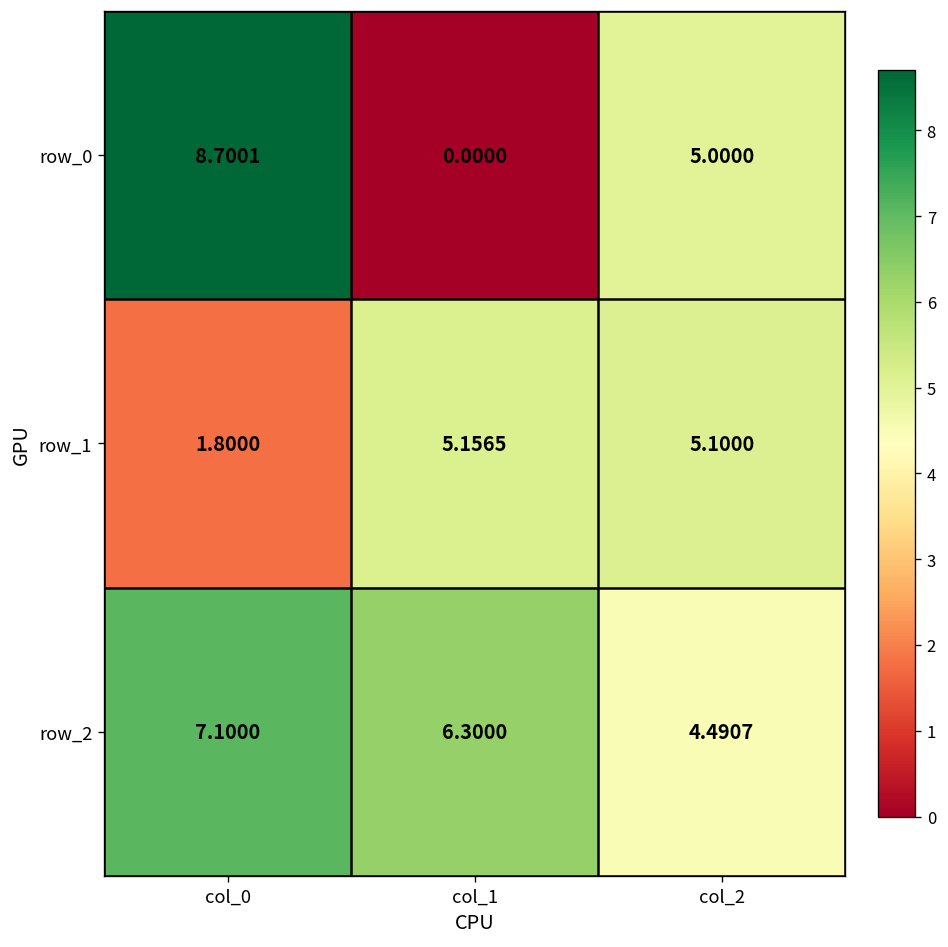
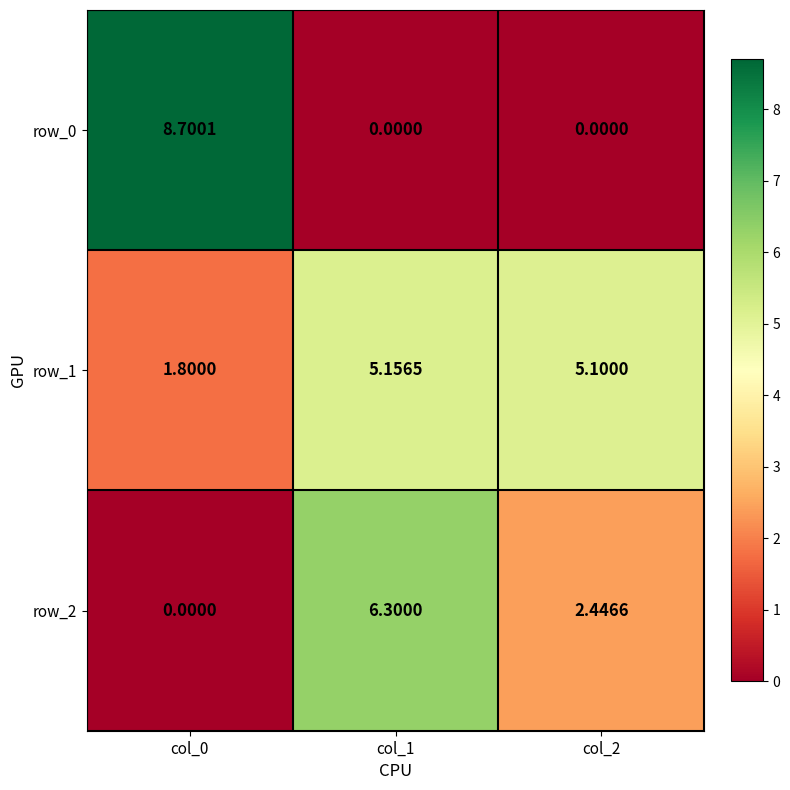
  {
    "row_0": {
      "col_0": 8.7001,
      "col_1": 0.0000,
-     "col_2": 5.0000
+     "col_2": 0.0000
    },
    "row_1": {
      "col_0": 1.8000,
      "col_1": 5.1565,
      "col_2": 5.1000
    },
    "row_2": {
-     "col_0": 7.1000,
+     "col_0": 0.0000,
      "col_1": 6.3000,
-     "col_2": 4.4907
+     "col_2": 2.4466
    }
  }
